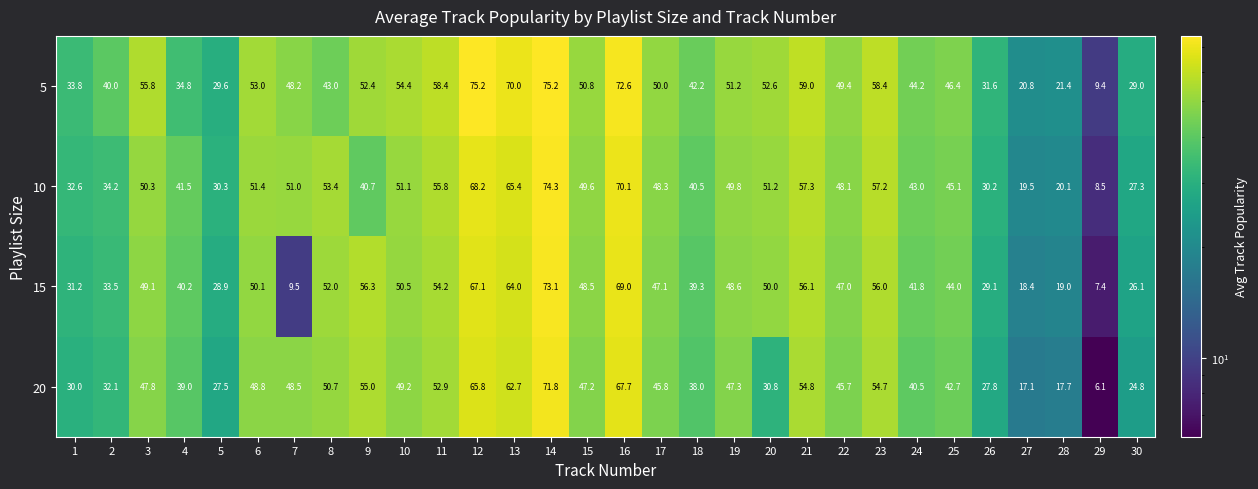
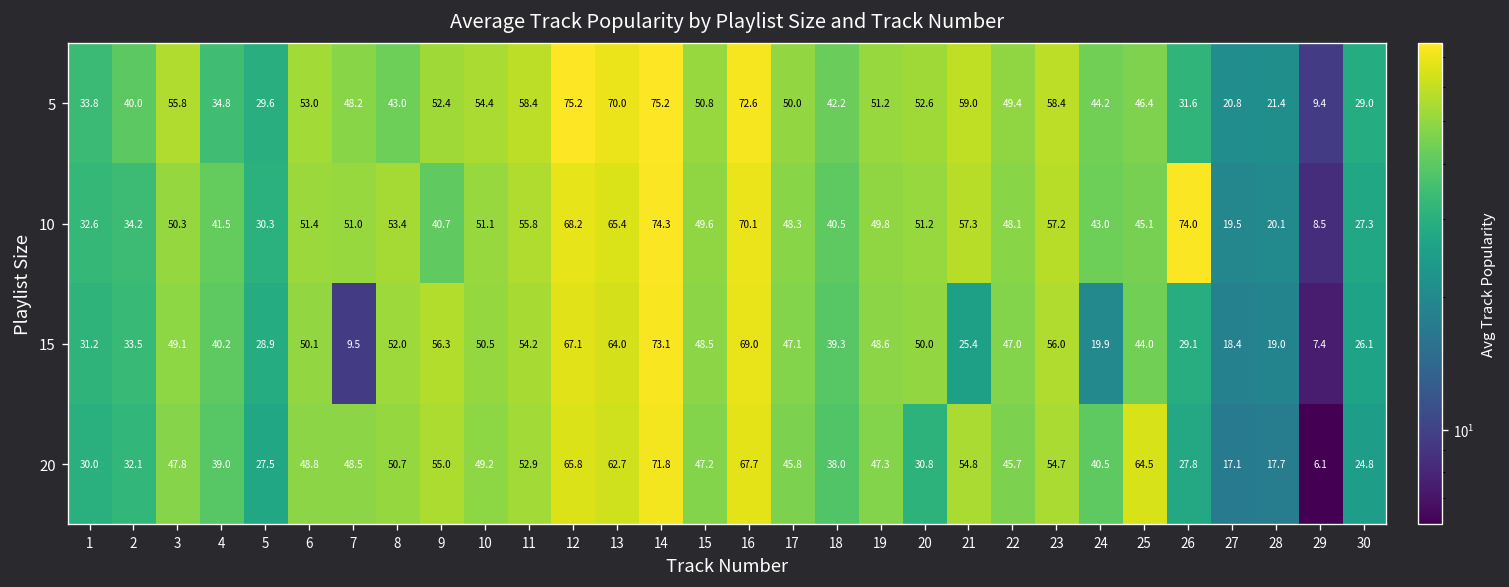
  {
    "5": {
      "1": 33.8,
      "2": 40.0,
      "3": 55.8,
      "4": 34.8,
      "5": 29.6,
      "6": 53.0,
      "7": 48.2,
      "8": 43.0,
      "9": 52.4,
      "10": 54.4,
      "11": 58.4,
      "12": 75.2,
      "13": 70.0,
      "14": 75.2,
      "15": 50.8,
      "16": 72.6,
      "17": 50.0,
      "18": 42.2,
      "19": 51.2,
      "20": 52.6,
      "21": 59.0,
      "22": 49.4,
      "23": 58.4,
      "24": 44.2,
      "25": 46.4,
      "26": 31.6,
      "27": 20.8,
      "28": 21.4,
      "29": 9.4,
      "30": 29.0
    },
    "10": {
      "1": 32.6,
      "2": 34.2,
      "3": 50.3,
      "4": 41.5,
      "5": 30.3,
      "6": 51.4,
      "7": 51.0,
      "8": 53.4,
      "9": 40.7,
      "10": 51.1,
      "11": 55.8,
      "12": 68.2,
      "13": 65.4,
      "14": 74.3,
      "15": 49.6,
      "16": 70.1,
      "17": 48.3,
      "18": 40.5,
      "19": 49.8,
      "20": 51.2,
      "21": 57.3,
      "22": 48.1,
      "23": 57.2,
      "24": 43.0,
      "25": 45.1,
-     "26": 30.2,
+     "26": 74.0,
      "27": 19.5,
      "28": 20.1,
      "29": 8.5,
      "30": 27.3
    },
    "15": {
      "1": 31.2,
      "2": 33.5,
      "3": 49.1,
      "4": 40.2,
      "5": 28.9,
      "6": 50.1,
      "7": 9.5,
      "8": 52.0,
      "9": 56.3,
      "10": 50.5,
      "11": 54.2,
      "12": 67.1,
      "13": 64.0,
      "14": 73.1,
      "15": 48.5,
      "16": 69.0,
      "17": 47.1,
      "18": 39.3,
      "19": 48.6,
      "20": 50.0,
-     "21": 56.1,
+     "21": 25.4,
      "22": 47.0,
      "23": 56.0,
-     "24": 41.8,
+     "24": 19.9,
      "25": 44.0,
      "26": 29.1,
      "27": 18.4,
      "28": 19.0,
      "29": 7.4,
      "30": 26.1
    },
    "20": {
      "1": 30.0,
      "2": 32.1,
      "3": 47.8,
      "4": 39.0,
      "5": 27.5,
      "6": 48.8,
      "7": 48.5,
      "8": 50.7,
      "9": 55.0,
      "10": 49.2,
      "11": 52.9,
      "12": 65.8,
      "13": 62.7,
      "14": 71.8,
      "15": 47.2,
      "16": 67.7,
      "17": 45.8,
      "18": 38.0,
      "19": 47.3,
      "20": 30.8,
      "21": 54.8,
      "22": 45.7,
      "23": 54.7,
      "24": 40.5,
-     "25": 42.7,
+     "25": 64.5,
      "26": 27.8,
      "27": 17.1,
      "28": 17.7,
      "29": 6.1,
      "30": 24.8
    }
  }
